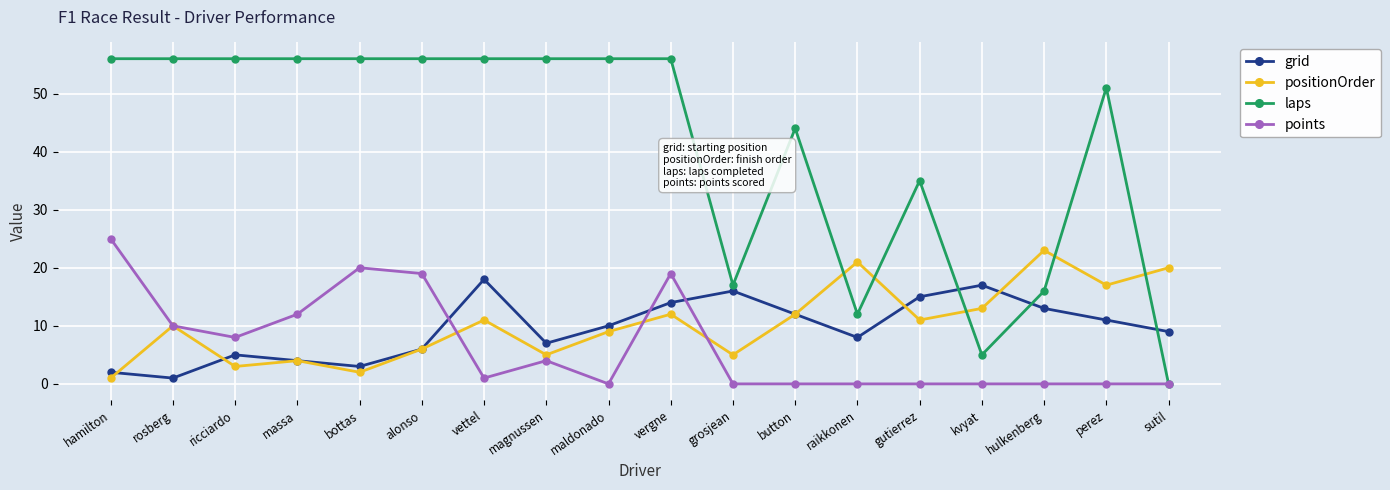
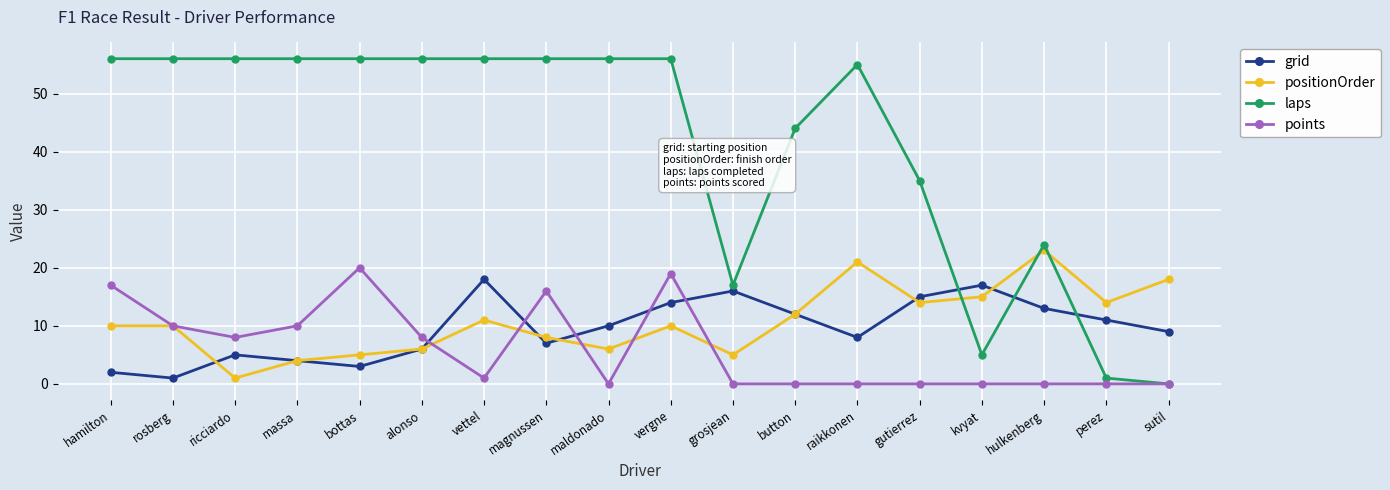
  {
    "grid": {
      "hamilton": 2,
      "rosberg": 1,
      "ricciardo": 5,
      "bottas": 3,
      "vettel": 18,
      "magnussen": 7,
      "maldonado": 10,
      "vergne": 14,
      "grosjean": 16,
      "raikkonen": 8,
      "gutierrez": 15,
      "kvyat": 17,
      "hulkenberg": 13,
      "perez": 11,
      "sutil": 9
    },
    "positionOrder": {
-     "hamilton": 1,
-     "ricciardo": 3,
-     "bottas": 2,
+     "hamilton": 10,
+     "ricciardo": 1,
+     "bottas": 5,
      "vettel": 11,
-     "magnussen": 5,
-     "maldonado": 9,
-     "vergne": 12,
+     "magnussen": 8,
+     "maldonado": 6,
+     "vergne": 10,
      "grosjean": 5,
      "raikkonen": 21,
-     "gutierrez": 11,
-     "kvyat": 13,
+     "gutierrez": 14,
+     "kvyat": 15,
      "hulkenberg": 23,
-     "perez": 17,
-     "sutil": 20
+     "perez": 14,
+     "sutil": 18
    },
    "laps": {
      "hamilton": 56,
      "rosberg": 56,
      "ricciardo": 56,
      "massa": 56,
      "bottas": 56,
      "alonso": 56,
      "vettel": 56,
      "magnussen": 56,
      "maldonado": 56,
      "vergne": 56,
      "grosjean": 17,
      "button": 44,
-     "raikkonen": 12,
+     "raikkonen": 55,
      "gutierrez": 35,
      "kvyat": 5,
-     "hulkenberg": 16,
-     "perez": 51
+     "hulkenberg": 24,
+     "perez": 1
    },
    "points": {
-     "hamilton": 25,
+     "hamilton": 17,
      "ricciardo": 8,
-     "massa": 12,
+     "massa": 10,
      "bottas": 20,
-     "alonso": 19,
+     "alonso": 8,
      "vettel": 1,
-     "magnussen": 4,
+     "magnussen": 16,
      "maldonado": 0,
      "vergne": 19,
      "grosjean": 0,
      "button": 0,
      "raikkonen": 0,
      "gutierrez": 0,
      "kvyat": 0,
      "hulkenberg": 0,
      "perez": 0
    }
  }
